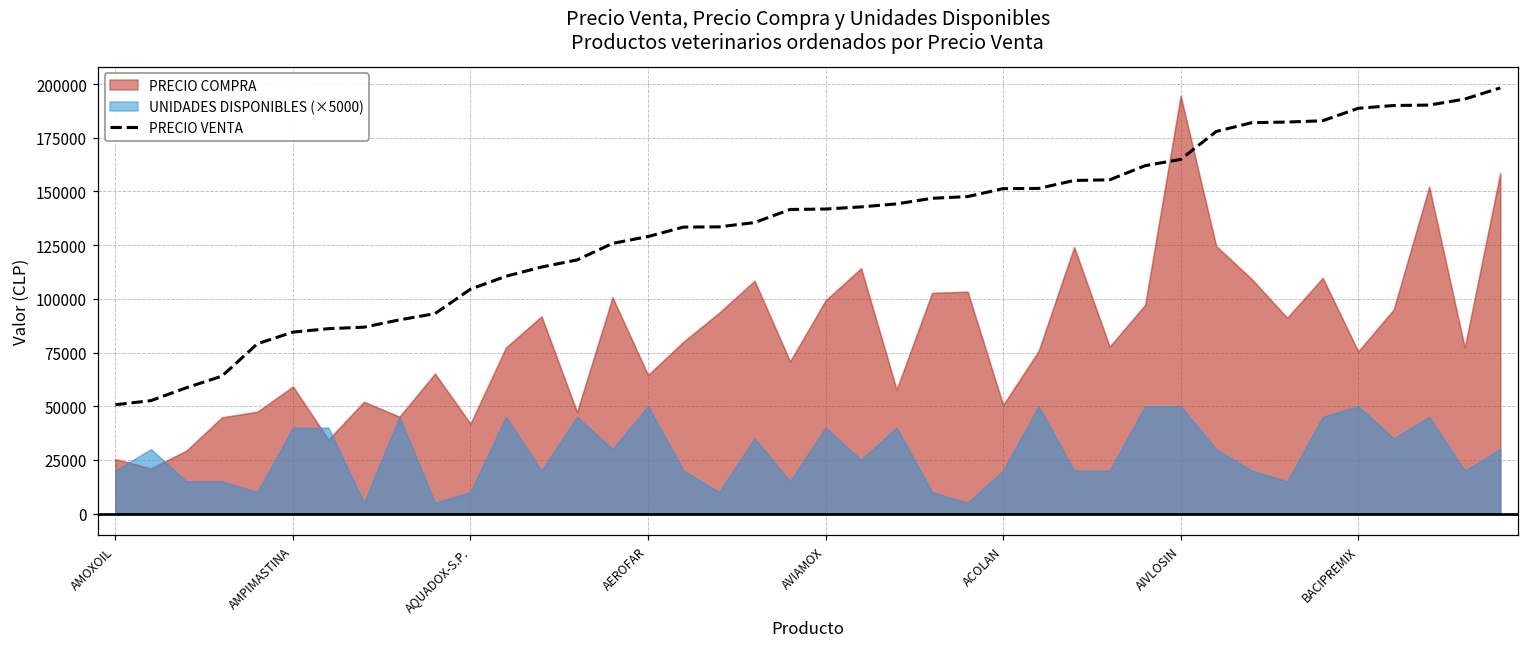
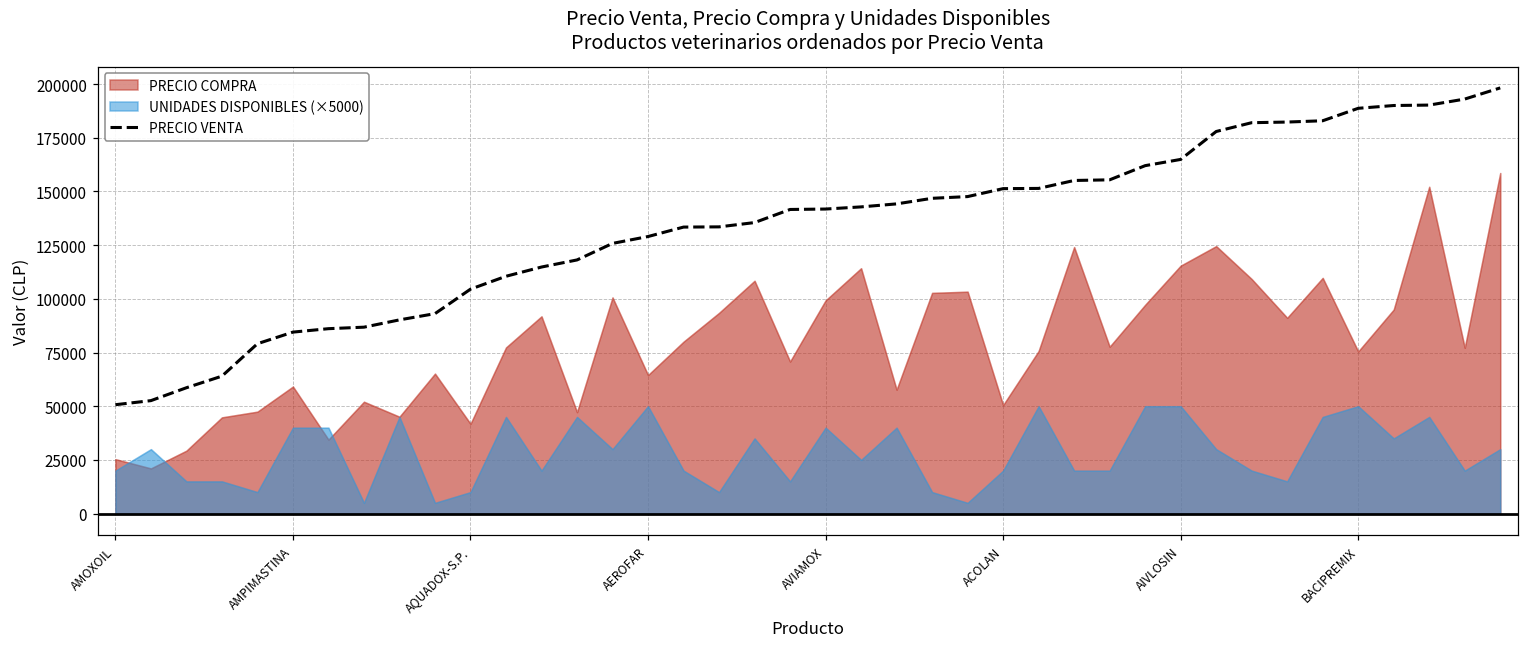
  {
    "PRECIO VENTA": {
      "ACOLAN": 151000,
      "AIVLOSIN": 165000
    },
    "PRECIO COMPRA": {
      "ACOLAN": 51000,
-     "AIVLOSIN": 195000
+     "AIVLOSIN": 115000
    },
    "UNIDADES DISPONIBLES (×5000)": {
      "ACOLAN": 20000,
      "AIVLOSIN": 50000
    }
  }
